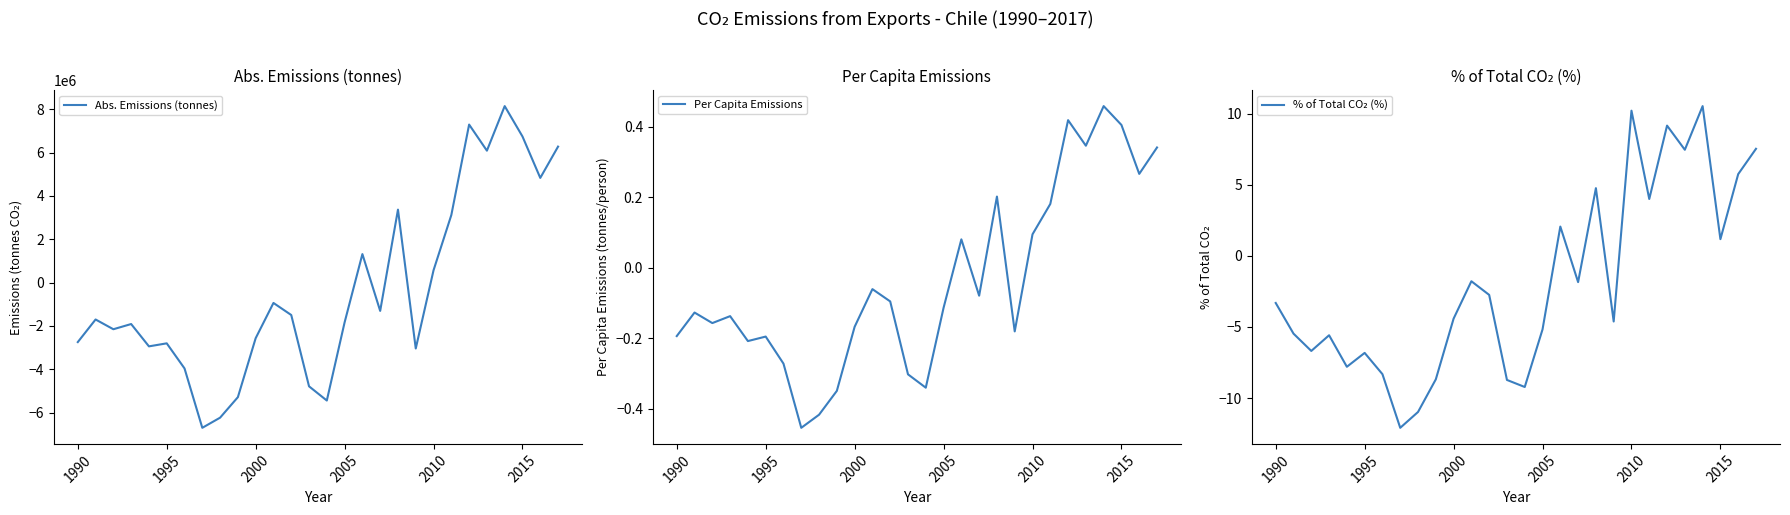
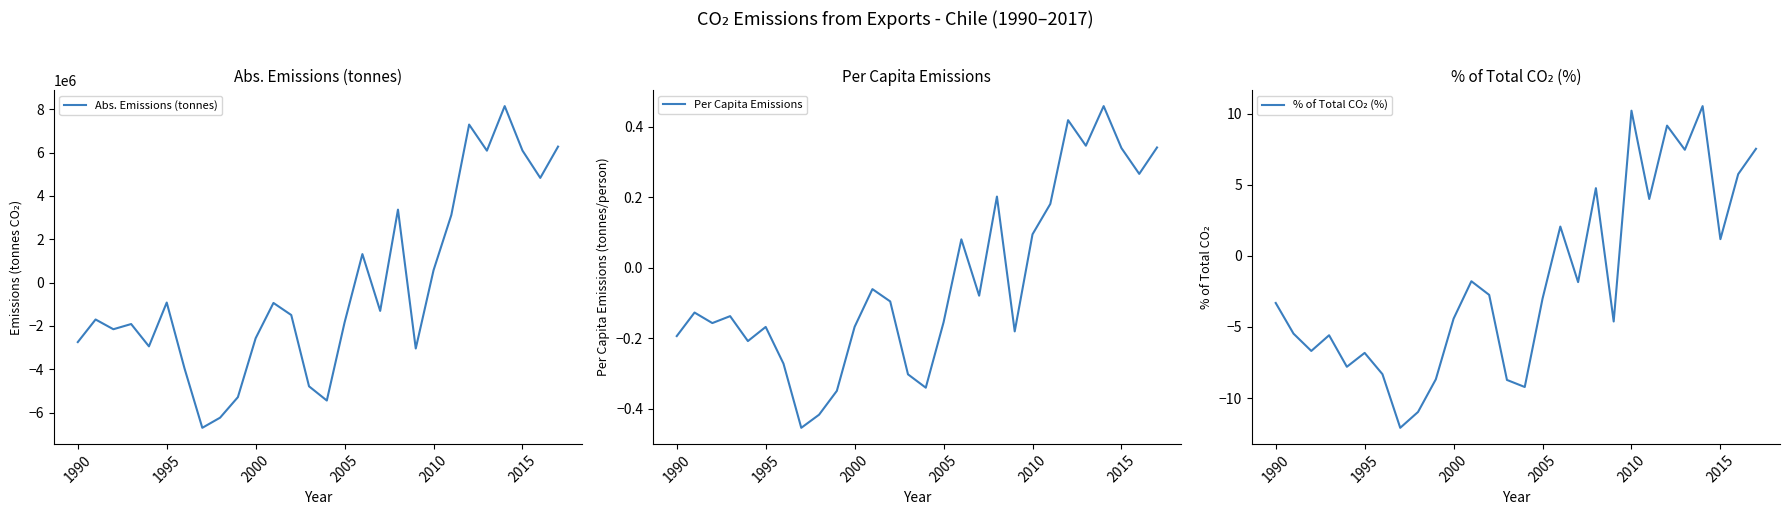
  {
    "Abs. Emissions (tonnes)": {
      "1990": -2700000,
-     "1995": -2800000,
+     "1995": -900000,
      "2000": -2600000,
      "2005": -1800000,
      "2010": 600000,
-     "2015": 6700000
+     "2015": 6100000
    },
    "Per Capita Emissions": {
      "1990": -0.19,
-     "1995": -0.20,
+     "1995": -0.17,
      "2000": -0.17,
-     "2005": -0.11,
+     "2005": -0.15,
      "2010": 0.09,
-     "2015": 0.40
+     "2015": 0.34
    },
    "% of Total CO₂ (%)": {
      "1990": -3.3,
      "1995": -6.8,
      "2000": -4.4,
-     "2005": -5.2,
+     "2005": -3.0,
      "2010": 10.2,
      "2015": 1.2
    }
  }
